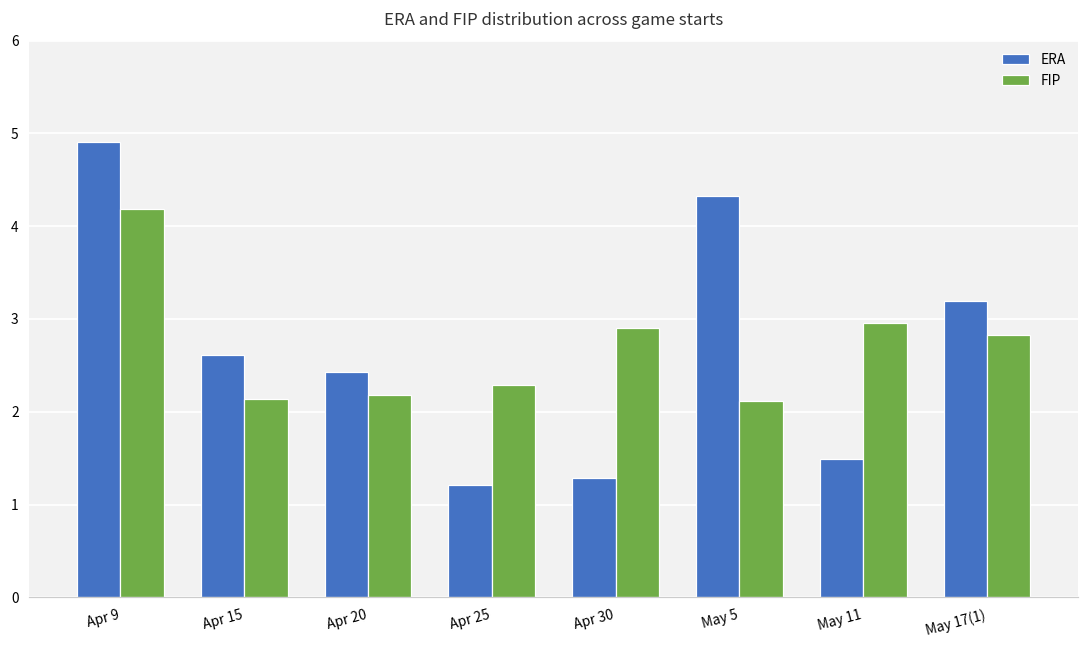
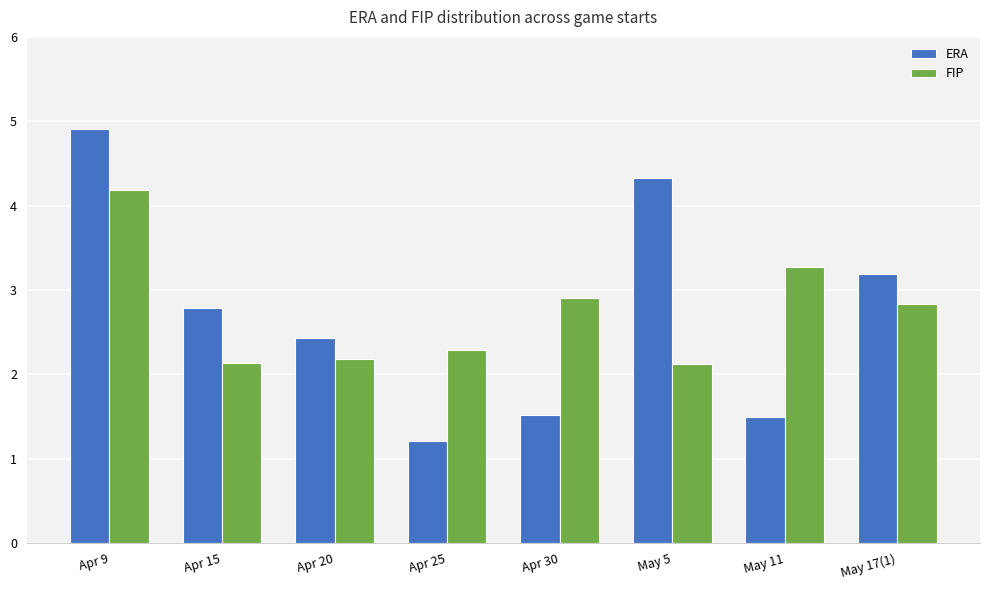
  {
    "ERA": {
      "Apr 9": 4.9,
-     "Apr 15": 2.6,
+     "Apr 15": 2.8,
      "Apr 20": 2.4,
      "Apr 25": 1.2,
-     "Apr 30": 1.3,
+     "Apr 30": 1.5,
      "May 5": 4.3,
      "May 11": 1.5,
      "May 17(1)": 3.2
    },
    "FIP": {
      "Apr 9": 4.2,
      "Apr 15": 2.1,
      "Apr 20": 2.2,
      "Apr 25": 2.3,
      "Apr 30": 2.9,
      "May 5": 2.1,
-     "May 11": 3.0,
+     "May 11": 3.3,
      "May 17(1)": 2.8
    }
  }
